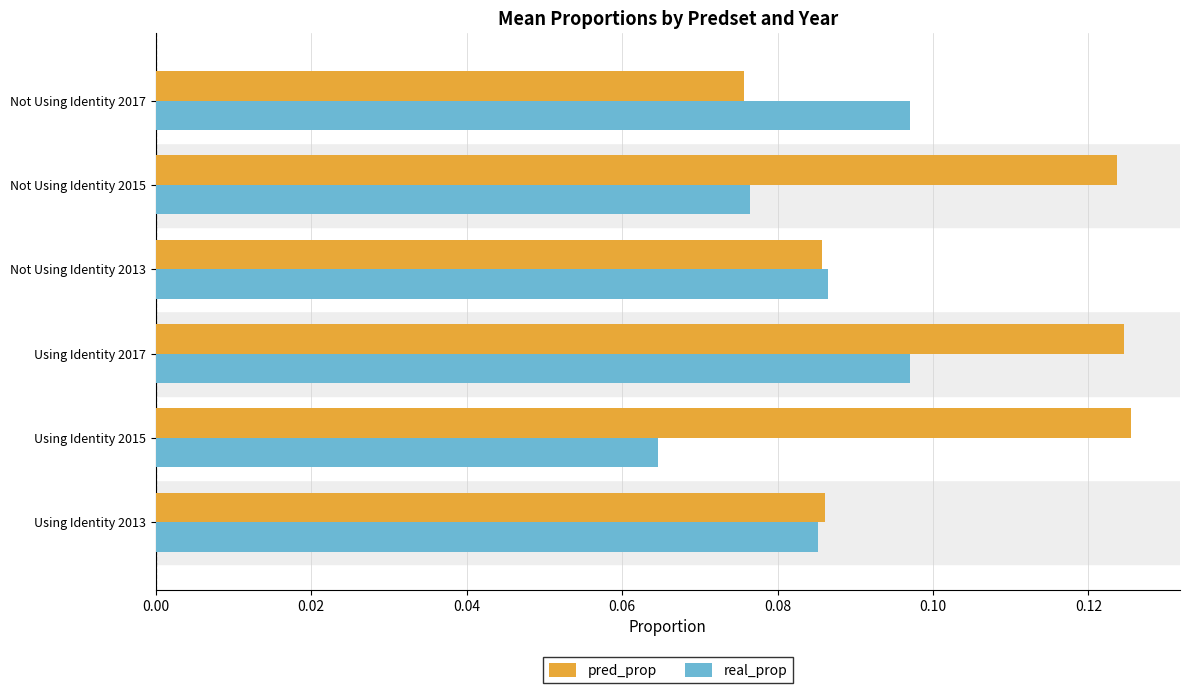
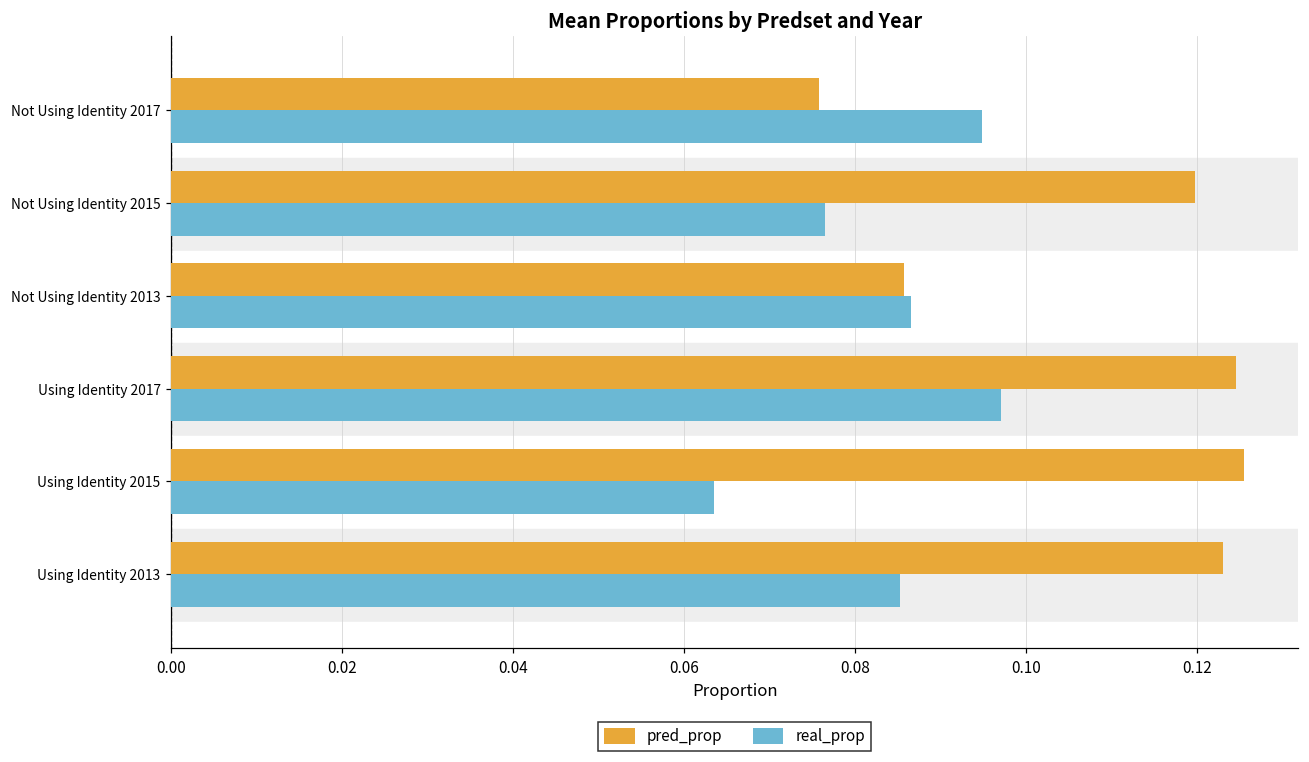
  {
    "pred_prop": {
      "Not Using Identity 2017": 0.076,
-     "Not Using Identity 2015": 0.124,
+     "Not Using Identity 2015": 0.120,
      "Not Using Identity 2013": 0.086,
      "Using Identity 2017": 0.125,
      "Using Identity 2015": 0.125,
-     "Using Identity 2013": 0.086
+     "Using Identity 2013": 0.123
    },
    "real_prop": {
-     "Not Using Identity 2017": 0.097,
+     "Not Using Identity 2017": 0.095,
      "Not Using Identity 2015": 0.076,
      "Not Using Identity 2013": 0.086,
      "Using Identity 2017": 0.097,
-     "Using Identity 2015": 0.065,
+     "Using Identity 2015": 0.063,
      "Using Identity 2013": 0.085
    }
  }
